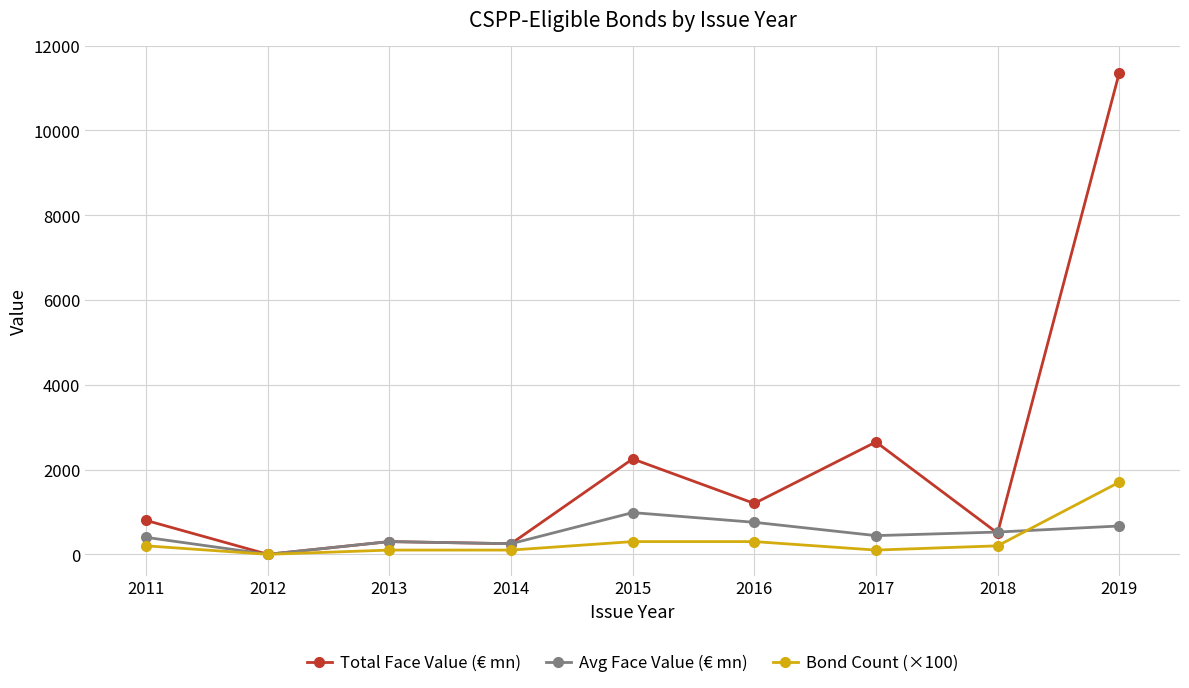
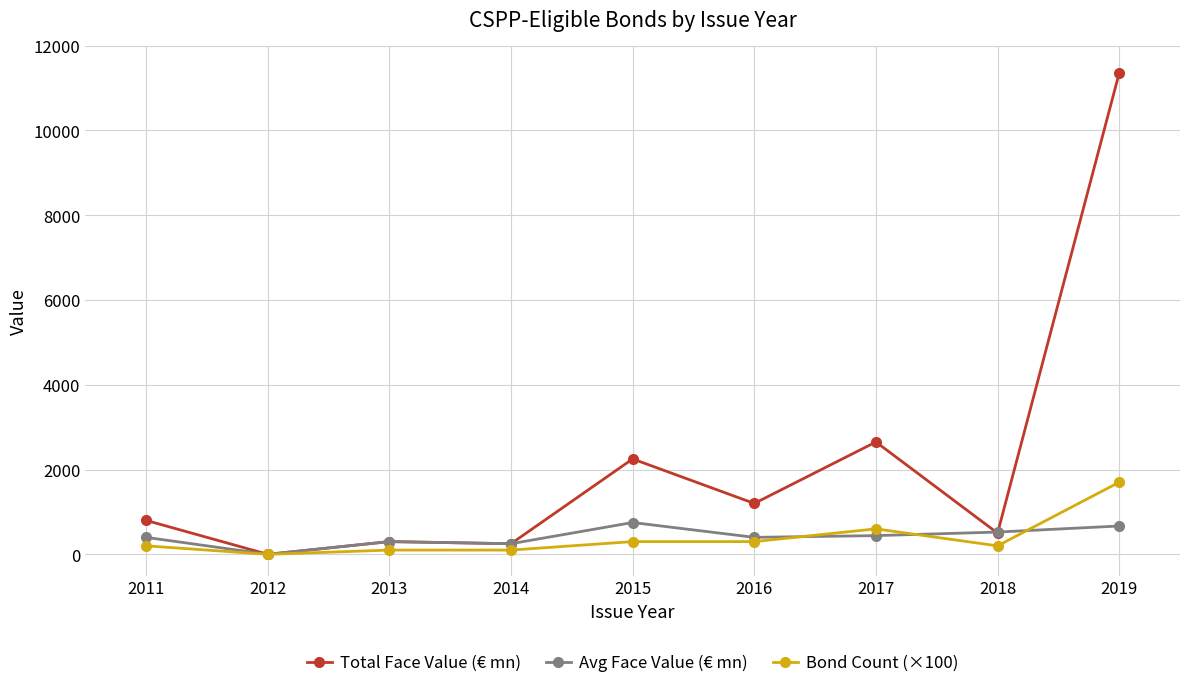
  {
    "Total Face Value (€ mn)": {
      "2011": 800,
      "2015": 2300,
      "2016": 1200,
      "2017": 2700,
      "2019": 11400
    },
    "Avg Face Value (€ mn)": {
      "2011": 400,
-     "2015": 1000,
-     "2016": 800,
+     "2015": 800,
+     "2016": 400,
      "2017": 400,
      "2019": 700
    },
    "Bond Count (×100)": {
      "2011": 200,
      "2013": 100,
      "2014": 100,
      "2015": 300,
      "2016": 300,
-     "2017": 100,
+     "2017": 600,
      "2018": 200,
      "2019": 1700
    }
  }
